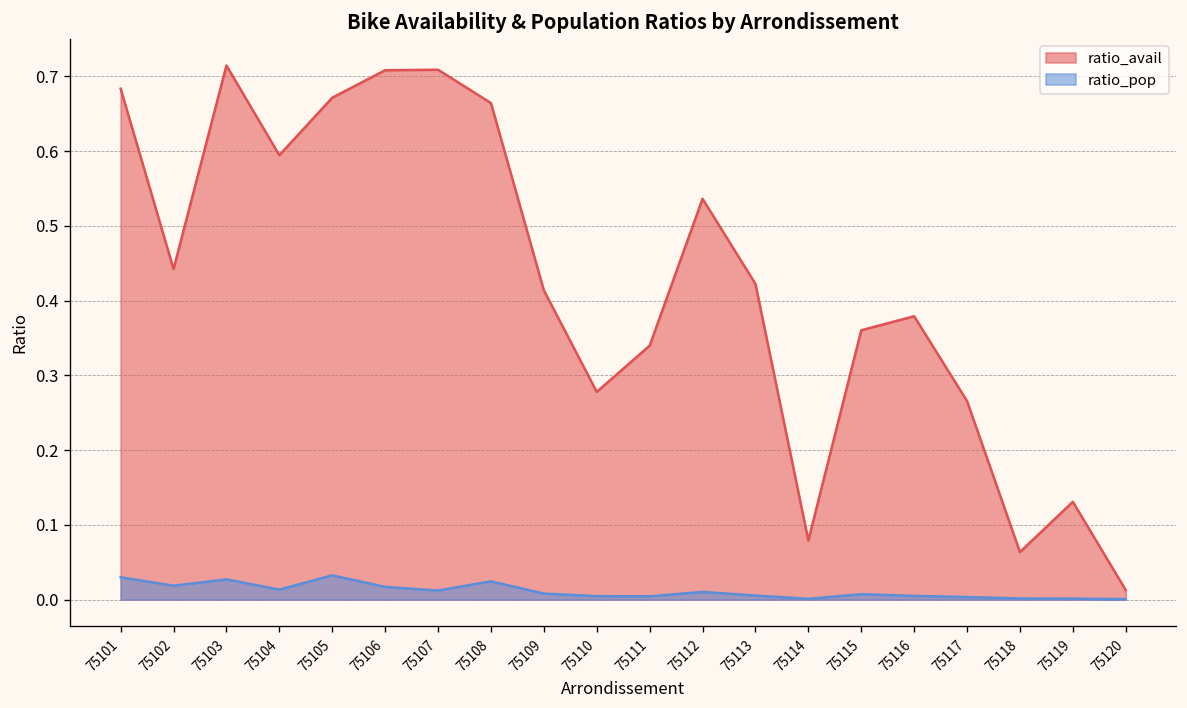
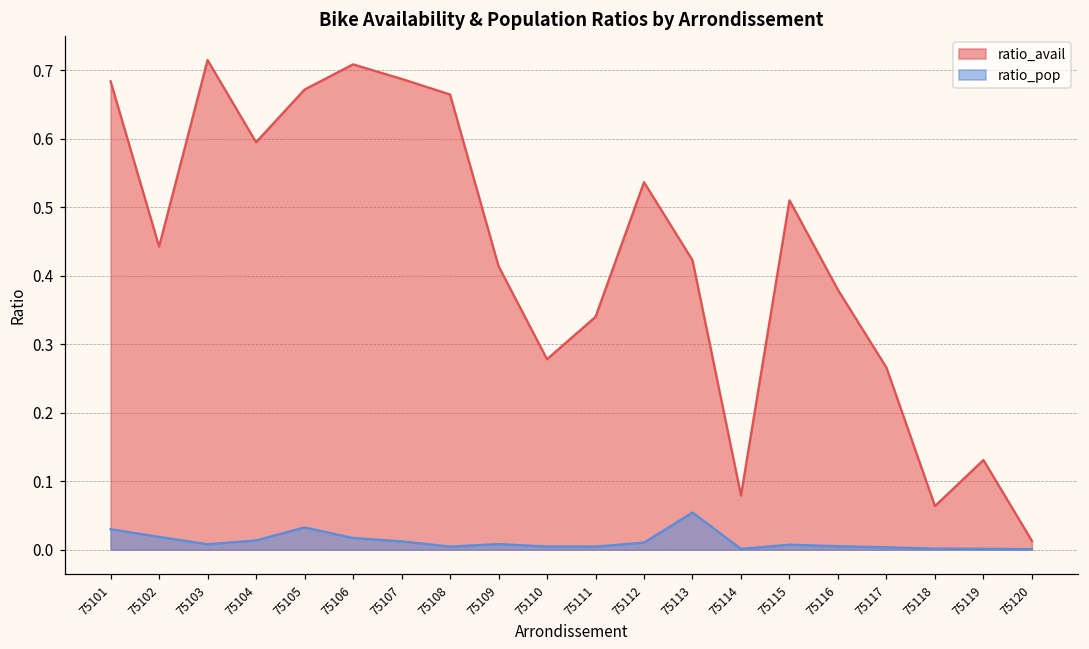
  {
    "ratio_avail": {
      "75101": 0.68,
      "75102": 0.44,
      "75103": 0.71,
      "75104": 0.59,
      "75105": 0.67,
      "75106": 0.71,
-     "75107": 0.71,
+     "75107": 0.69,
      "75108": 0.66,
      "75109": 0.41,
      "75110": 0.28,
      "75111": 0.34,
      "75112": 0.54,
      "75113": 0.42,
      "75114": 0.08,
-     "75115": 0.36,
+     "75115": 0.51,
      "75116": 0.38,
      "75117": 0.27,
      "75118": 0.06,
      "75119": 0.13,
      "75120": 0.01
    },
    "ratio_pop": {
      "75101": 0.03,
      "75102": 0.02,
-     "75103": 0.03,
+     "75103": 0.01,
      "75104": 0.01,
      "75105": 0.03,
      "75106": 0.02,
      "75107": 0.01,
-     "75108": 0.02,
+     "75108": 0.00,
      "75109": 0.01,
      "75110": 0.00,
      "75111": 0.00,
      "75112": 0.01,
-     "75113": 0.01,
+     "75113": 0.05,
      "75114": 0.00,
      "75115": 0.01,
      "75116": 0.00,
      "75117": 0.00,
      "75118": 0.00,
      "75119": 0.00,
      "75120": 0.00
    }
  }
